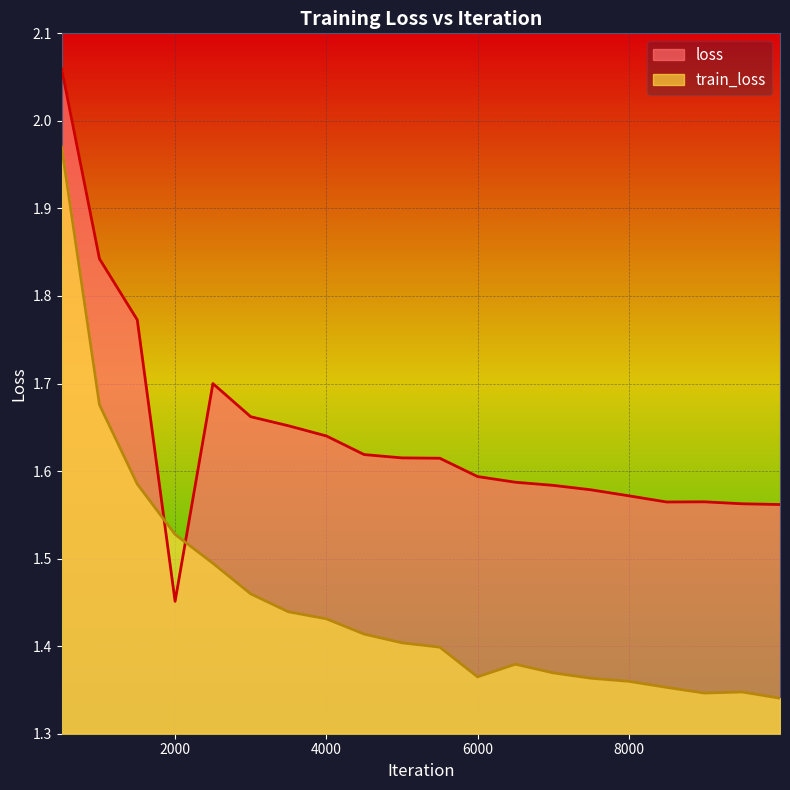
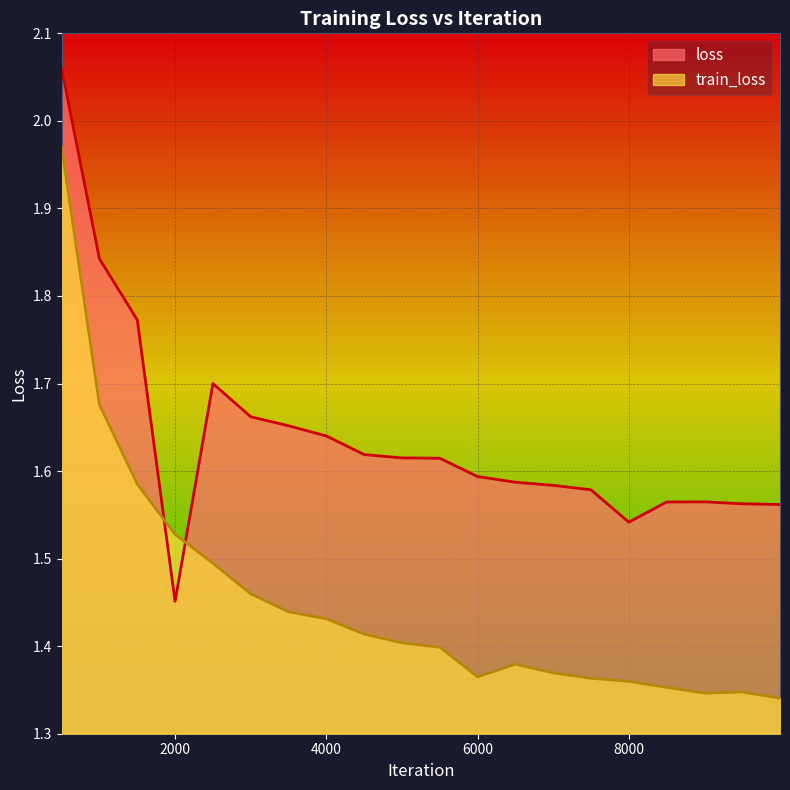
  {
    "loss": {
      "2000": 1.45,
      "4000": 1.64,
      "6000": 1.59,
-     "8000": 1.57
+     "8000": 1.54
    },
    "train_loss": {
      "2000": 1.53,
      "4000": 1.43,
      "6000": 1.36,
      "8000": 1.36
    }
  }
